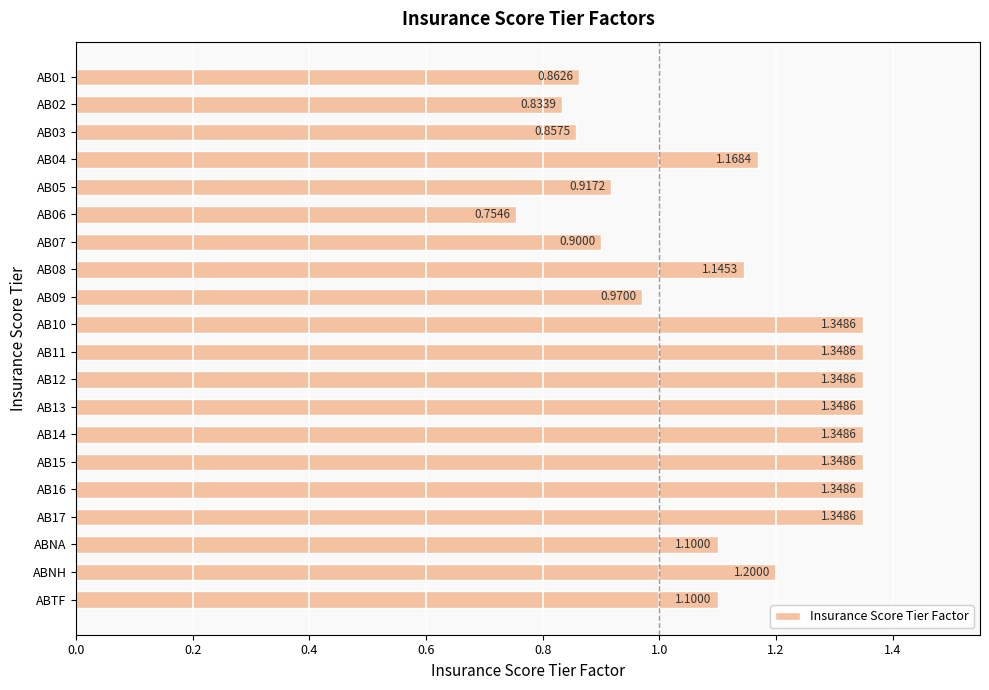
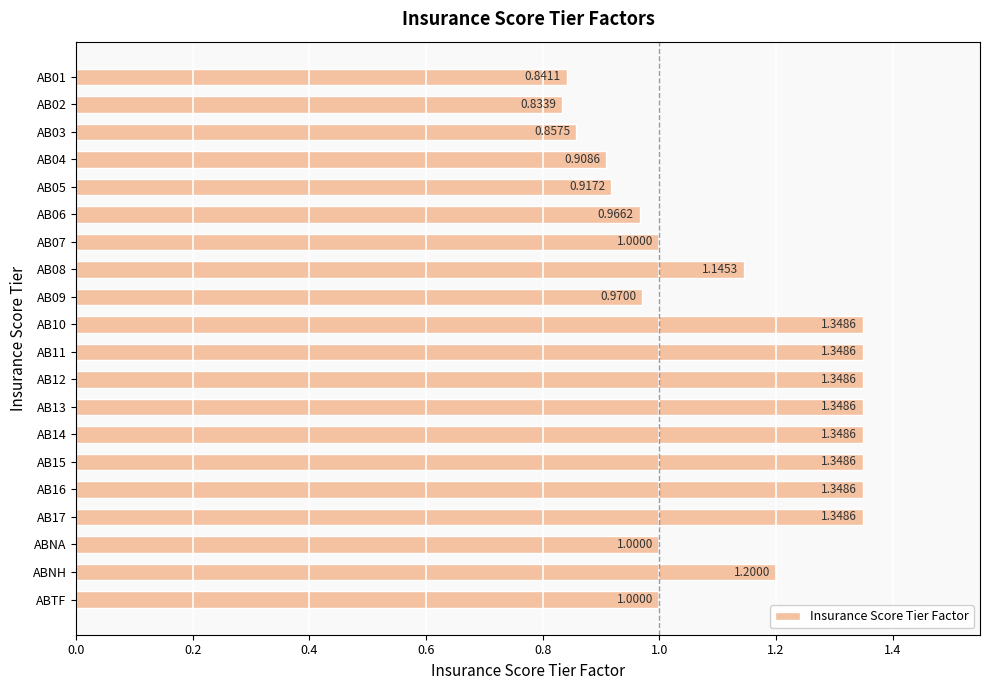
  {
-   "AB01": 0.8626,
+   "AB01": 0.8411,
    "AB02": 0.8339,
    "AB03": 0.8575,
-   "AB04": 1.1684,
+   "AB04": 0.9086,
    "AB05": 0.9172,
-   "AB06": 0.7546,
-   "AB07": 0.9000,
+   "AB06": 0.9662,
+   "AB07": 1.0000,
    "AB08": 1.1453,
    "AB09": 0.9700,
    "AB10": 1.3486,
    "AB11": 1.3486,
    "AB12": 1.3486,
    "AB13": 1.3486,
    "AB14": 1.3486,
    "AB15": 1.3486,
    "AB16": 1.3486,
    "AB17": 1.3486,
-   "ABNA": 1.1000,
+   "ABNA": 1.0000,
    "ABNH": 1.2000,
-   "ABTF": 1.1000
+   "ABTF": 1.0000
  }
